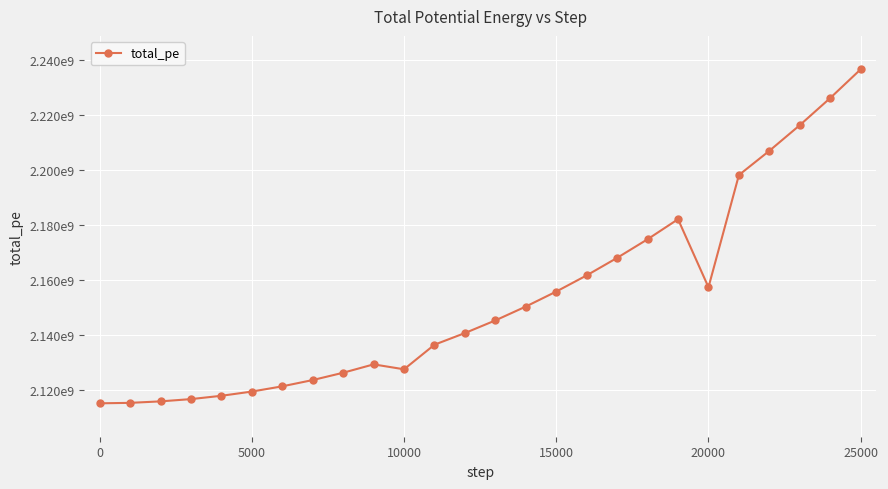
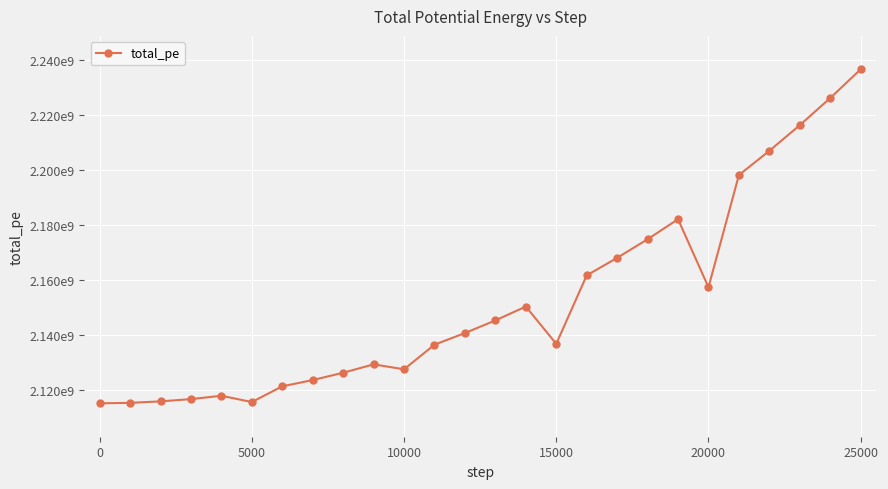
  {
    "0": 2115000000,
-   "5000": 2119000000,
+   "5000": 2116000000,
    "10000": 2127000000,
-   "15000": 2156000000,
+   "15000": 2137000000,
    "20000": 2157000000,
    "25000": 2237000000
  }
